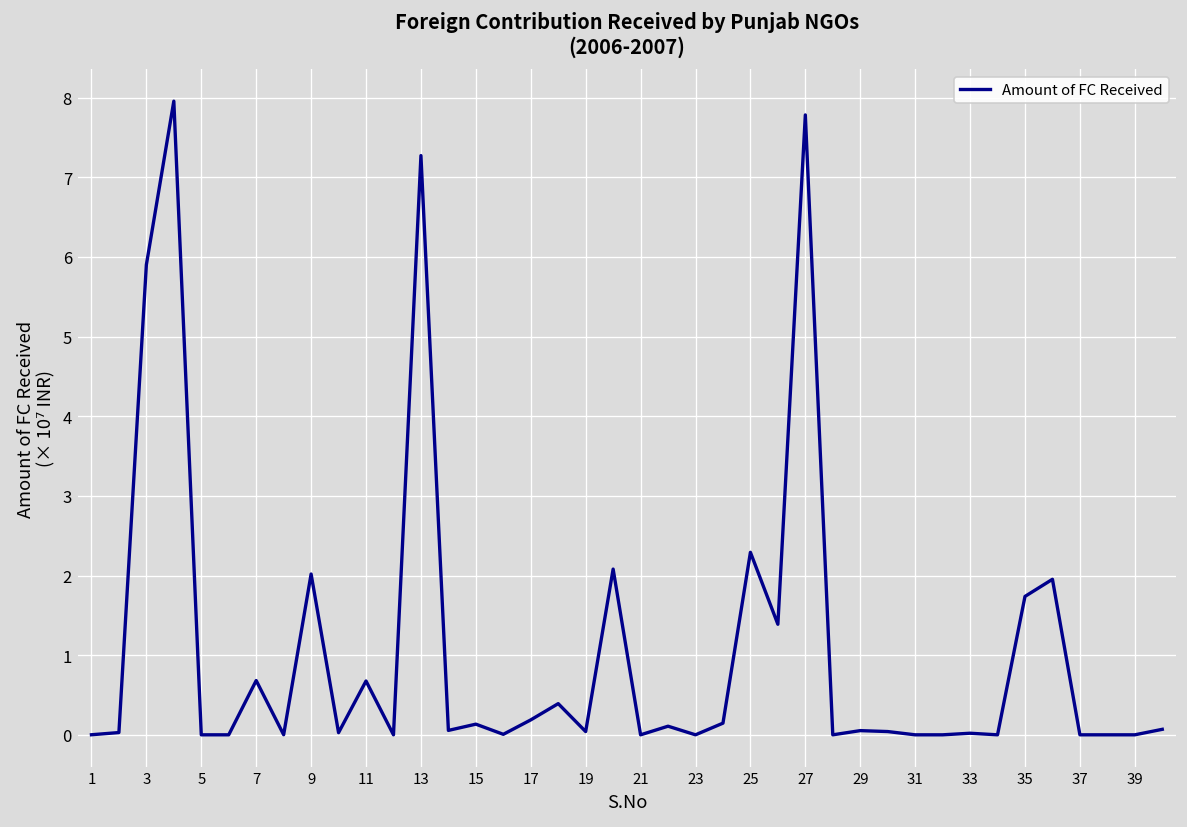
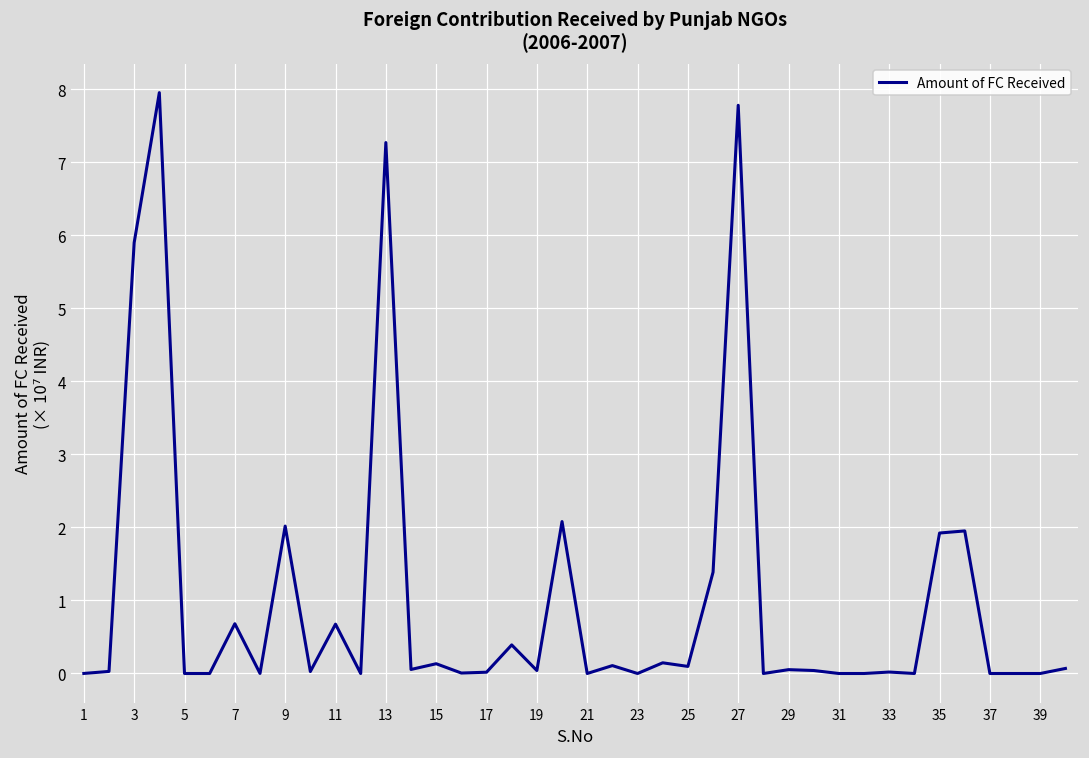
  {
    "1": 0.0,
    "3": 5.9,
    "5": 0.0,
    "7": 0.7,
    "9": 2.0,
    "11": 0.7,
    "13": 7.3,
    "15": 0.1,
-   "17": 0.2,
+   "17": 0.0,
    "19": 0.0,
    "21": 0.0,
    "23": 0.0,
-   "25": 2.3,
+   "25": 0.1,
    "27": 7.8,
    "29": 0.1,
    "31": 0.0,
    "33": 0.0,
-   "35": 1.7,
+   "35": 1.9,
    "37": 0.0,
    "39": 0.0
  }
